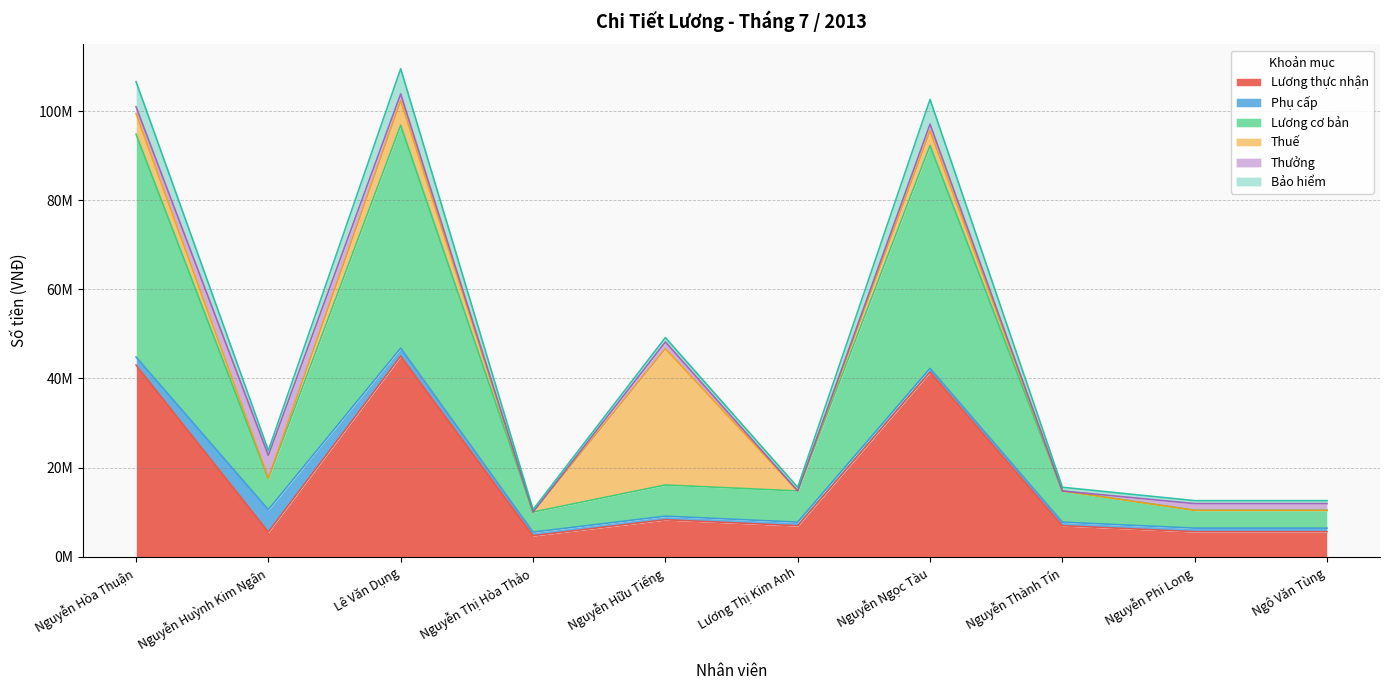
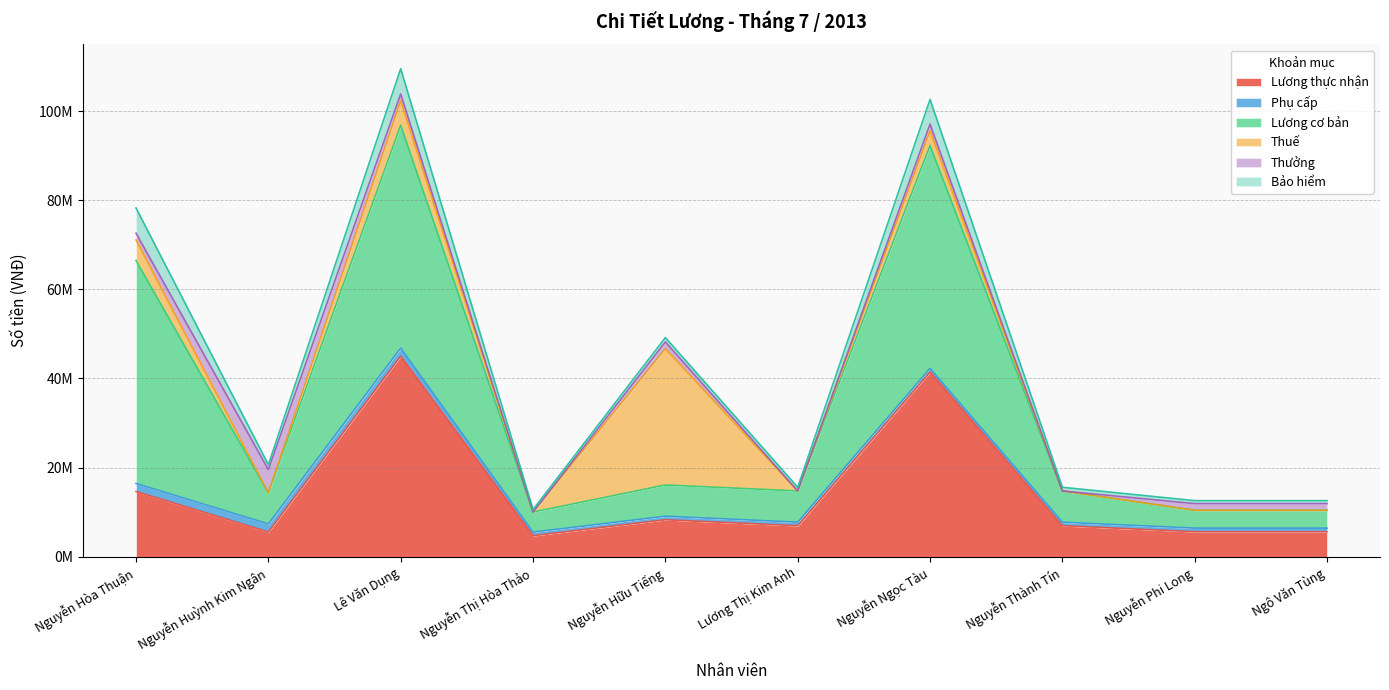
  {
    "Lương thực nhận": {
-     "Nguyễn Hòa Thuận": 43000000,
+     "Nguyễn Hòa Thuận": 15000000,
      "Nguyễn Huỳnh Kim Ngân": 6000000,
      "Lê Văn Dụng": 45000000,
      "Nguyễn Thị Hòa Thảo": 5000000,
      "Nguyễn Hữu Tiếng": 8000000,
      "Lương Thị Kim Anh": 7000000,
      "Nguyễn Ngọc Tàu": 41000000,
      "Nguyễn Thành Tín": 7000000,
      "Nguyễn Phi Long": 6000000,
      "Ngô Văn Tùng": 6000000
    },
    "Phụ cấp": {
      "Nguyễn Hòa Thuận": 2000000,
-     "Nguyễn Huỳnh Kim Ngân": 5000000,
+     "Nguyễn Huỳnh Kim Ngân": 2000000,
      "Lê Văn Dụng": 2000000,
      "Nguyễn Thị Hòa Thảo": 1000000,
      "Nguyễn Hữu Tiếng": 1000000,
      "Lương Thị Kim Anh": 1000000,
      "Nguyễn Ngọc Tàu": 1000000,
      "Nguyễn Thành Tín": 1000000,
      "Nguyễn Phi Long": 1000000,
      "Ngô Văn Tùng": 1000000
    },
    "Thuế": {
      "Nguyễn Hòa Thuận": 5000000,
      "Lê Văn Dụng": 6000000,
      "Nguyễn Hữu Tiếng": 31000000,
      "Nguyễn Ngọc Tàu": 3000000
    },
    "Thưởng": {
      "Nguyễn Hòa Thuận": 2000000,
      "Nguyễn Huỳnh Kim Ngân": 5000000,
      "Lê Văn Dụng": 2000000,
      "Nguyễn Hữu Tiếng": 2000000,
      "Nguyễn Ngọc Tàu": 2000000,
      "Nguyễn Phi Long": 2000000,
      "Ngô Văn Tùng": 2000000
    }
  }
